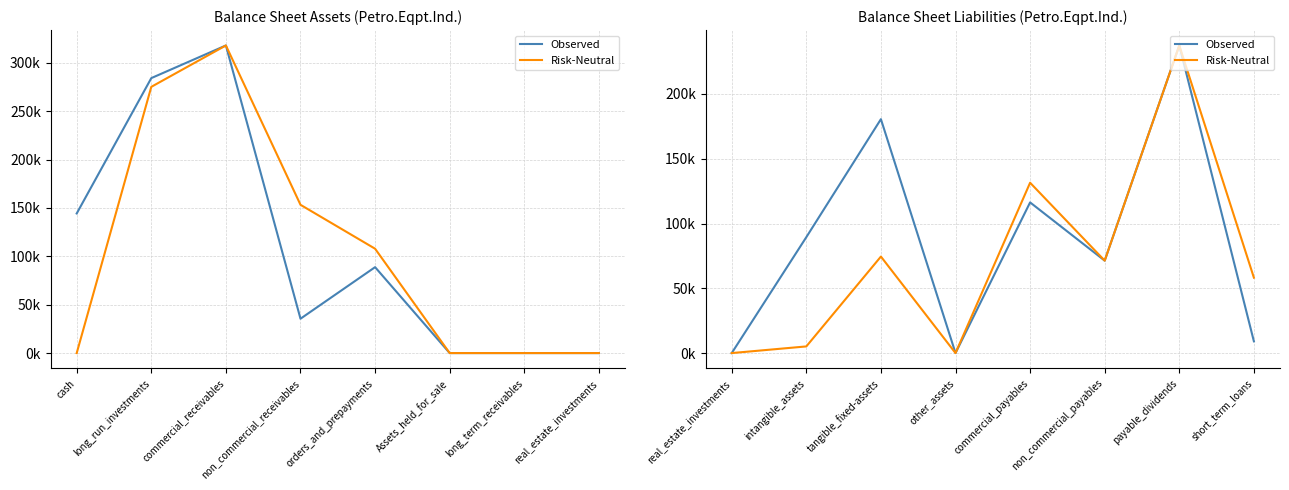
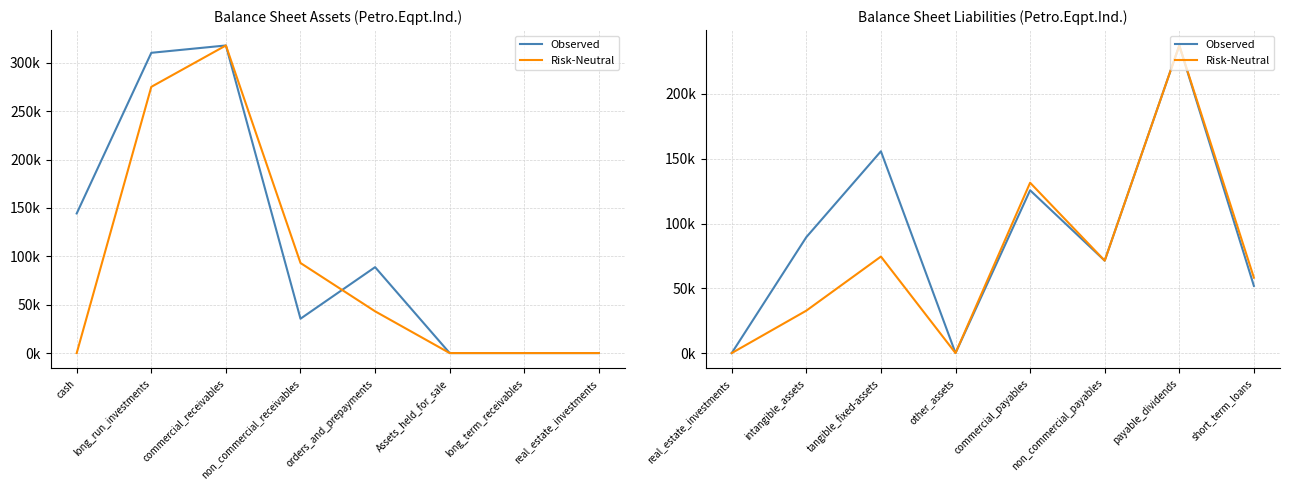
  {
    "Balance Sheet Assets (Petro.Eqpt.Ind.)": {
      "Observed": {
        "cash": 140000,
-       "long_run_investments": 280000,
+       "long_run_investments": 310000,
        "non_commercial_receivables": 40000,
        "orders_and_prepayments": 90000
      },
      "Risk-Neutral": {
        "cash": 0,
        "long_run_investments": 280000,
-       "non_commercial_receivables": 150000,
-       "orders_and_prepayments": 110000
+       "non_commercial_receivables": 90000,
+       "orders_and_prepayments": 40000
      }
    },
    "Balance Sheet Liabilities (Petro.Eqpt.Ind.)": {
      "Observed": {
        "intangible_assets": 89000,
-       "tangible_fixed-assets": 181000,
-       "commercial_payables": 116000,
-       "short_term_loans": 9000
+       "tangible_fixed-assets": 156000,
+       "commercial_payables": 126000,
+       "short_term_loans": 52000
      },
      "Risk-Neutral": {
-       "intangible_assets": 5000,
+       "intangible_assets": 33000,
        "tangible_fixed-assets": 74000,
        "commercial_payables": 131000,
        "short_term_loans": 58000
      }
    }
  }
